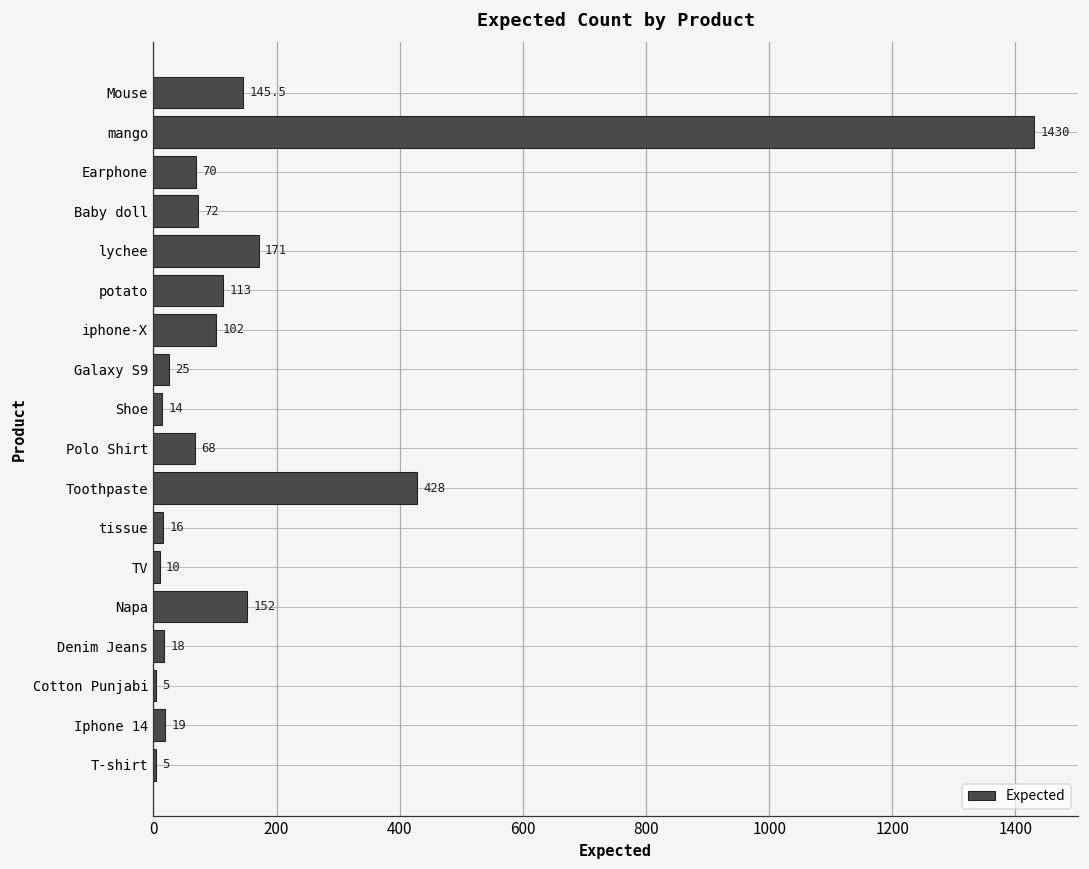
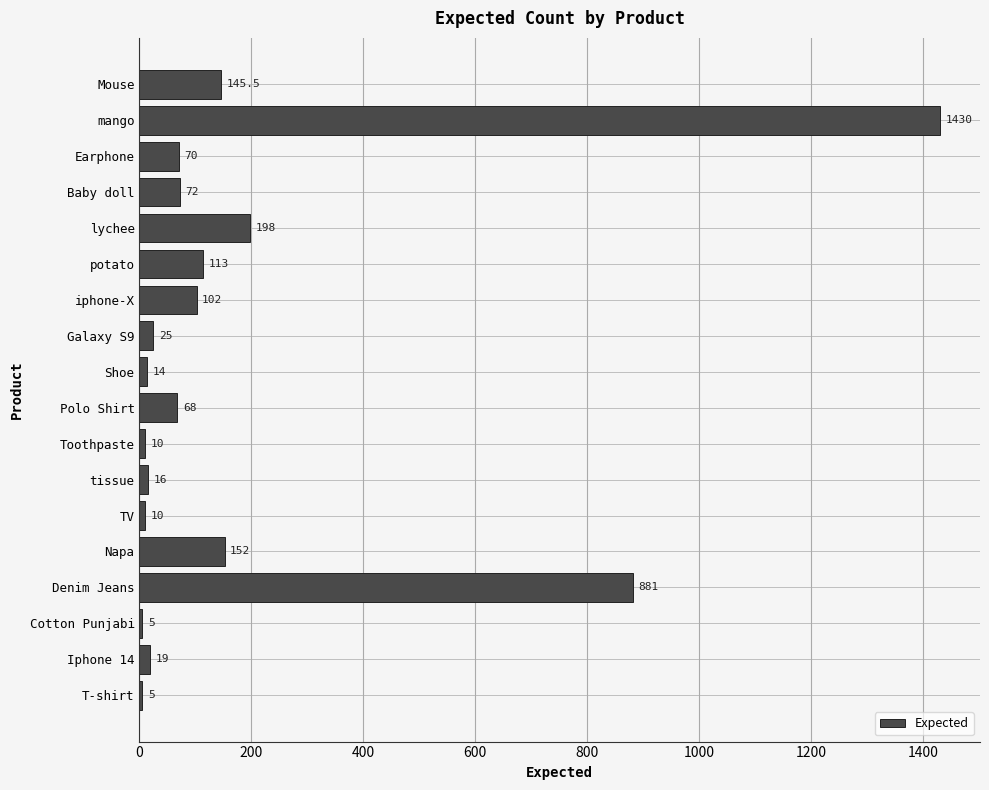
  {
    "Mouse": 145.5,
    "mango": 1430,
    "Earphone": 70,
    "Baby doll": 72,
-   "lychee": 171,
+   "lychee": 198,
    "potato": 113,
    "iphone-X": 102,
    "Galaxy S9": 25,
    "Shoe": 14,
    "Polo Shirt": 68,
-   "Toothpaste": 428,
+   "Toothpaste": 10,
    "tissue": 16,
    "TV": 10,
    "Napa": 152,
-   "Denim Jeans": 18,
+   "Denim Jeans": 881,
    "Cotton Punjabi": 5,
    "Iphone 14": 19,
    "T-shirt": 5
  }
